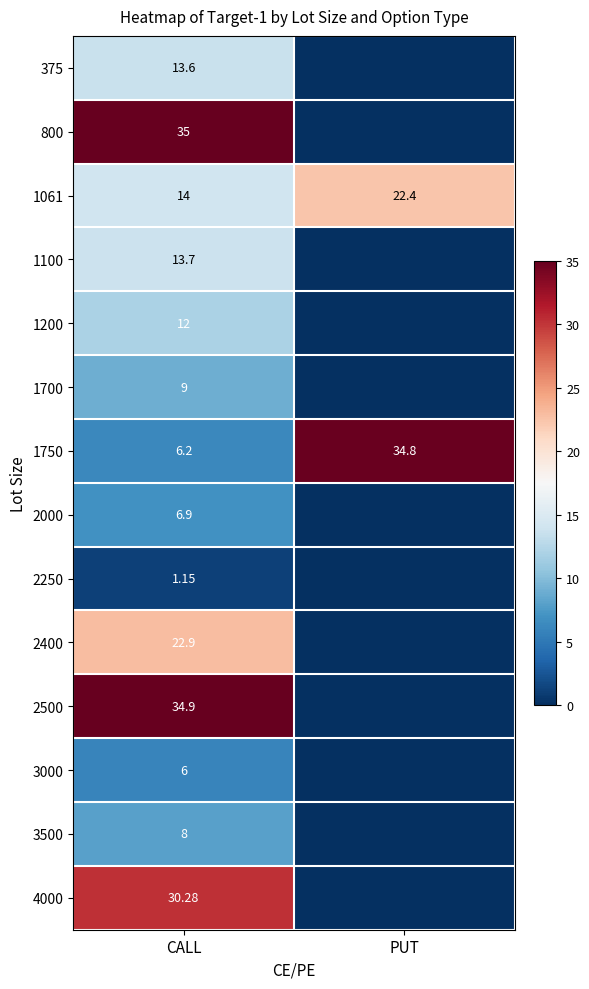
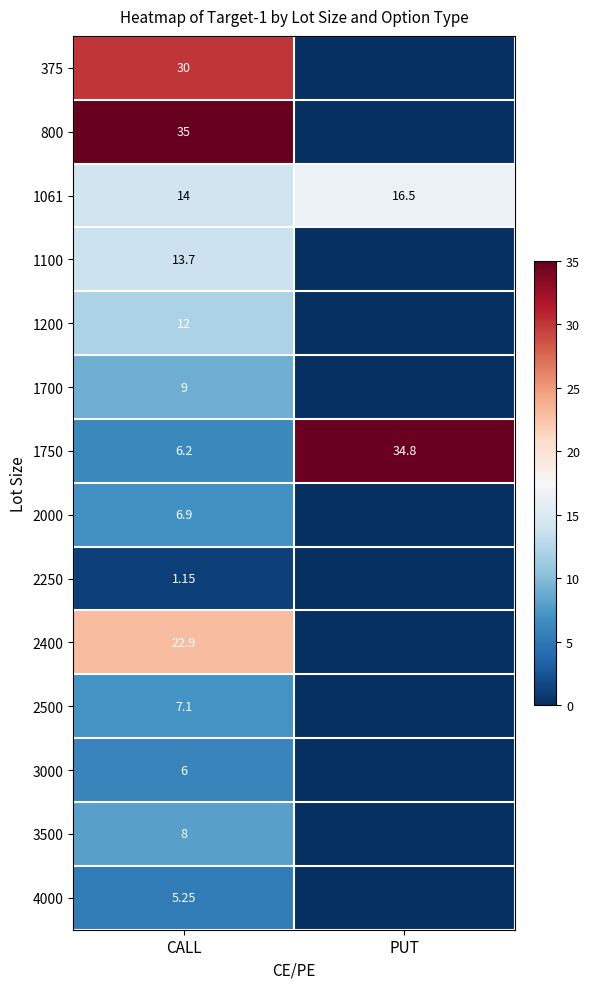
  {
    "375": {
-     "CALL": 13.6
+     "CALL": 30
    },
    "800": {
      "CALL": 35
    },
    "1061": {
      "CALL": 14,
-     "PUT": 22.4
+     "PUT": 16.5
    },
    "1100": {
      "CALL": 13.7
    },
    "1200": {
      "CALL": 12
    },
    "1700": {
      "CALL": 9
    },
    "1750": {
      "CALL": 6.2,
      "PUT": 34.8
    },
    "2000": {
      "CALL": 6.9
    },
    "2250": {
      "CALL": 1.15
    },
    "2400": {
      "CALL": 22.9
    },
    "2500": {
-     "CALL": 34.9
+     "CALL": 7.1
    },
    "3000": {
      "CALL": 6
    },
    "3500": {
      "CALL": 8
    },
    "4000": {
-     "CALL": 30.28
+     "CALL": 5.25
    }
  }
